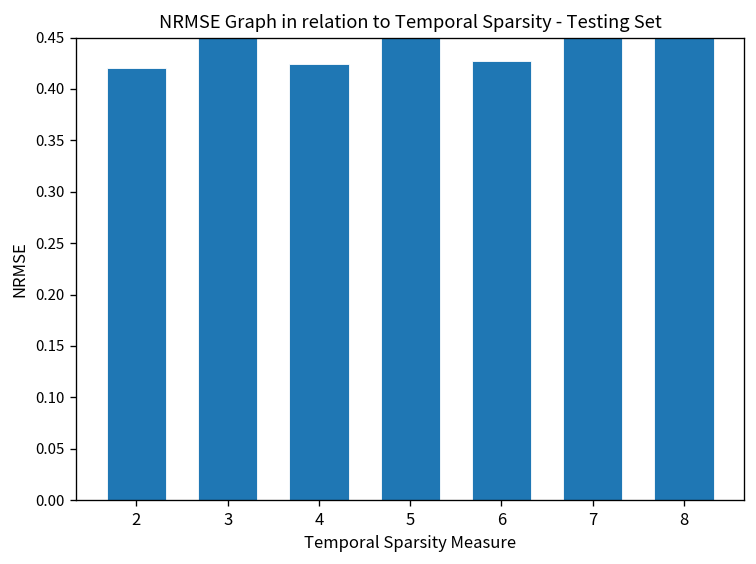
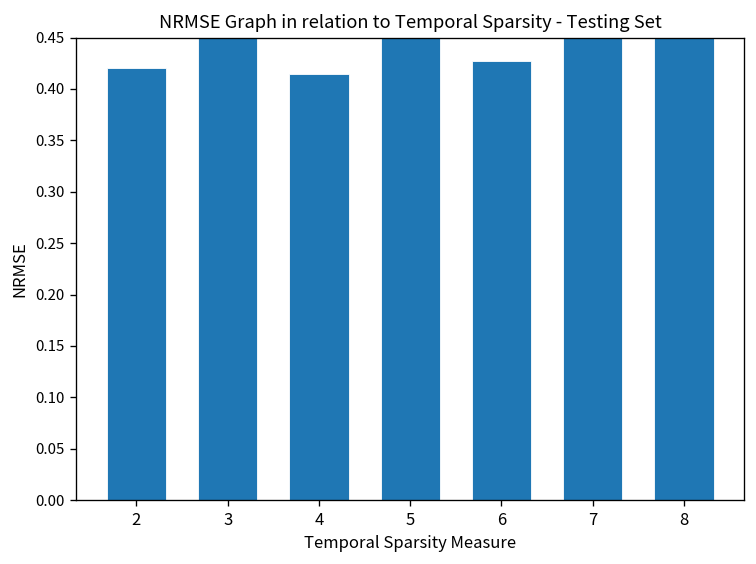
  {
    "2": 0.42,
-   "4": 0.42,
+   "4": 0.41,
    "6": 0.43
  }
